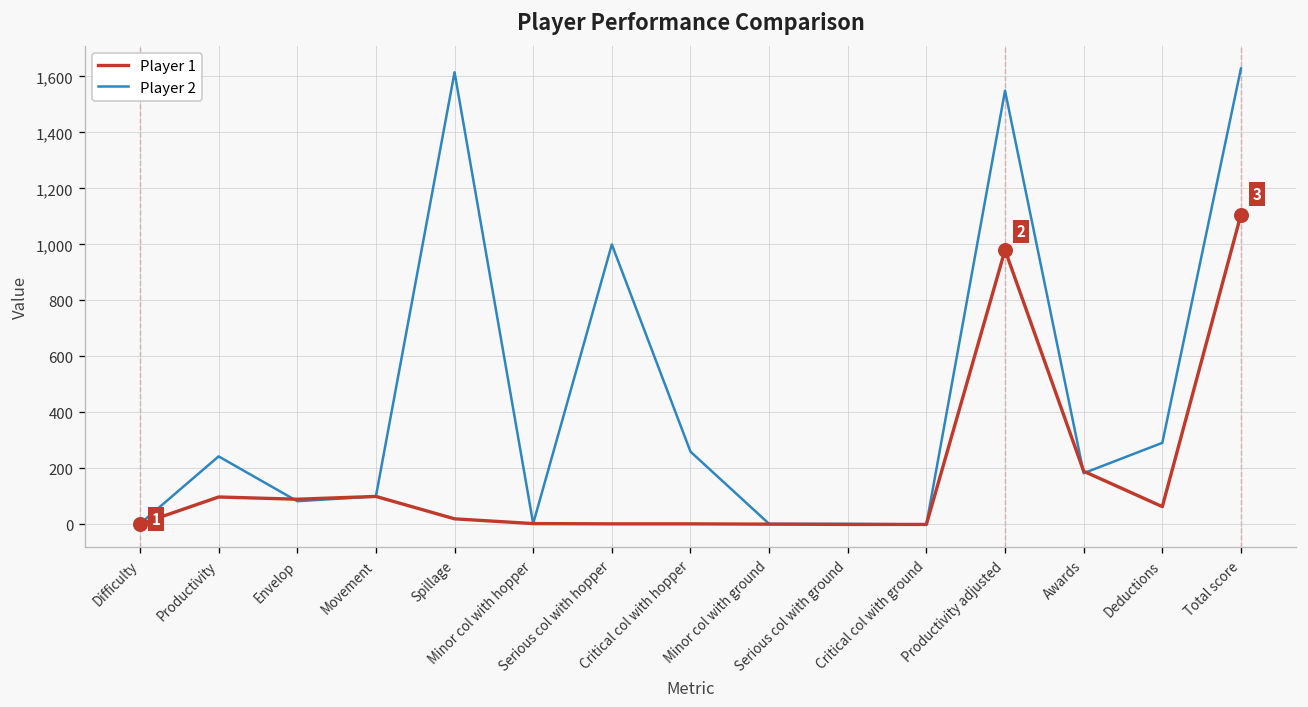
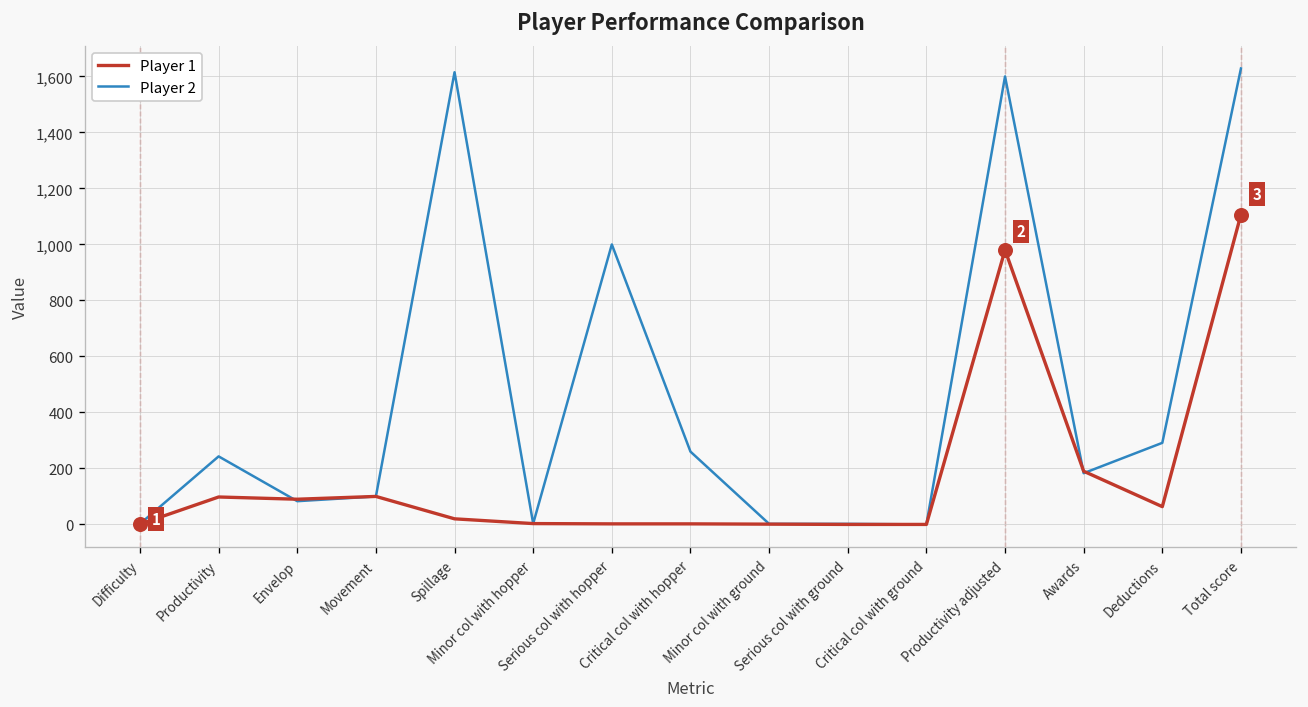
  {
    "Player 2": {
      "Productivity": "240",
      "Spillage": "1,620",
      "Serious col with hopper": "1,000",
      "Critical col with hopper": "260",
-     "Productivity adjusted": "1,550",
+     "Productivity adjusted": "1,600",
      "Deductions": "290",
      "Total score": "1,630"
    }
  }
